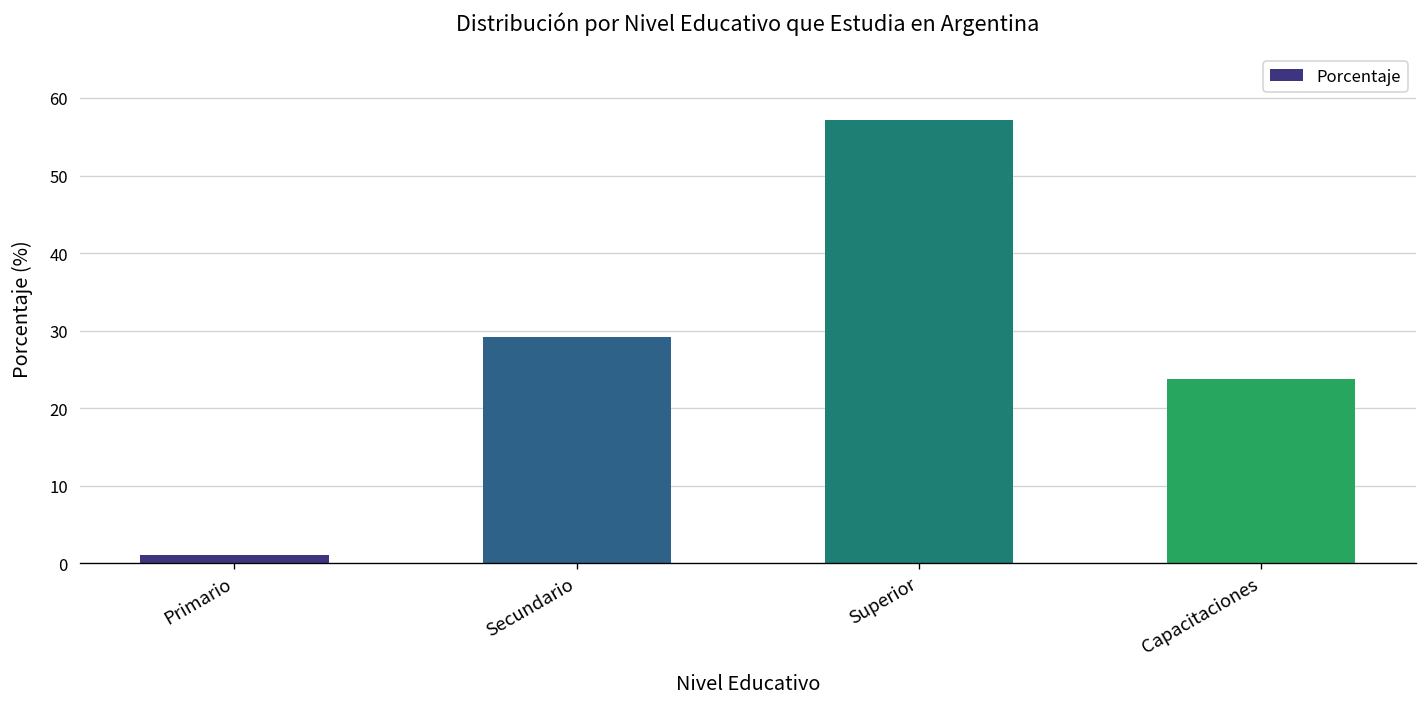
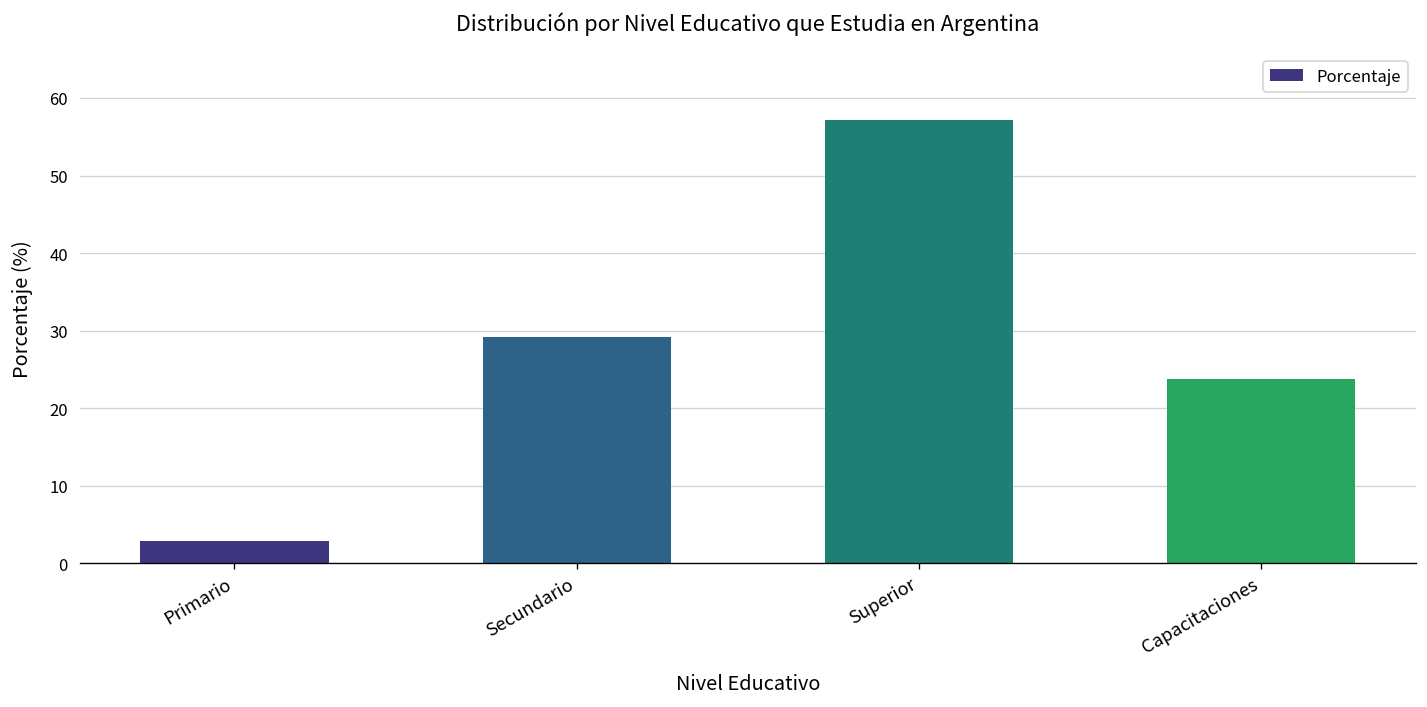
  {
-   "Primario": 1,
+   "Primario": 3,
    "Secundario": 29,
    "Superior": 57,
    "Capacitaciones": 24
  }
